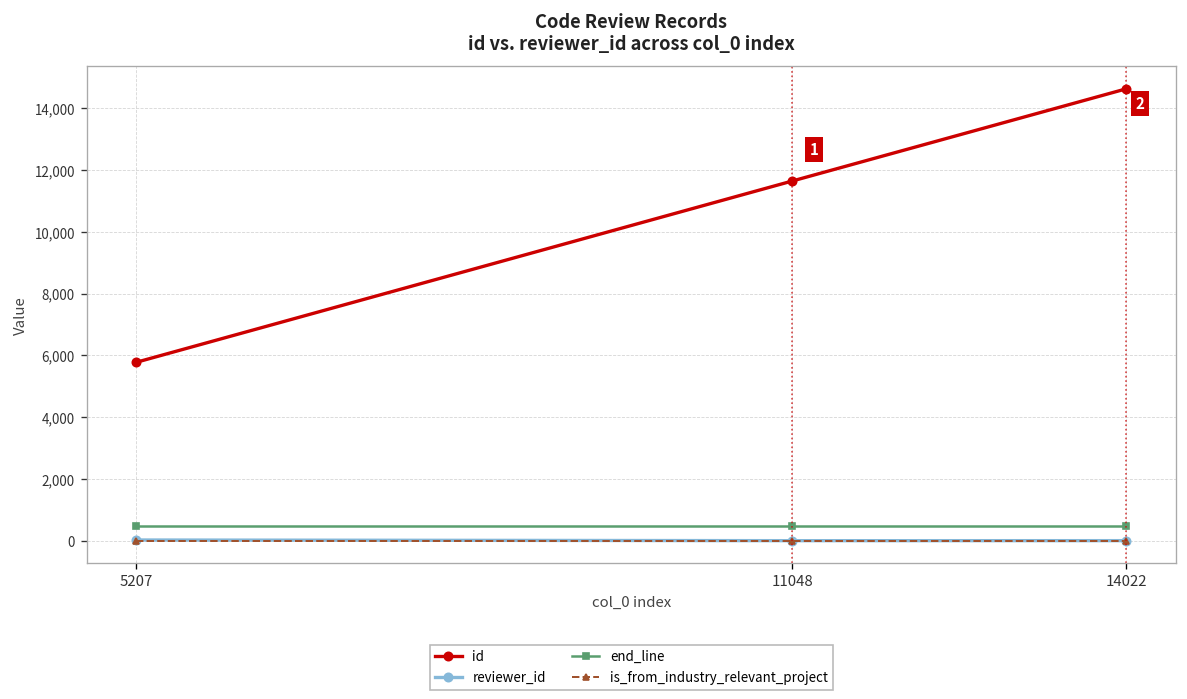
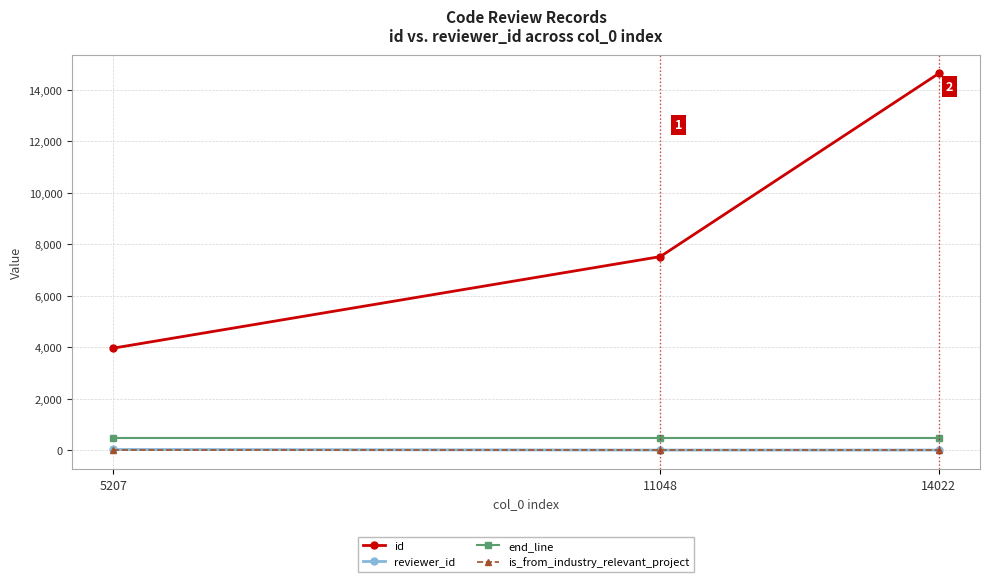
  {
    "id": {
-     "5207": "5,800",
-     "11048": "11,700"
+     "5207": "4,000",
+     "11048": "7,500"
    },
    "end_line": {
      "5207": "500",
      "11048": "500",
      "14022": "500"
    }
  }
